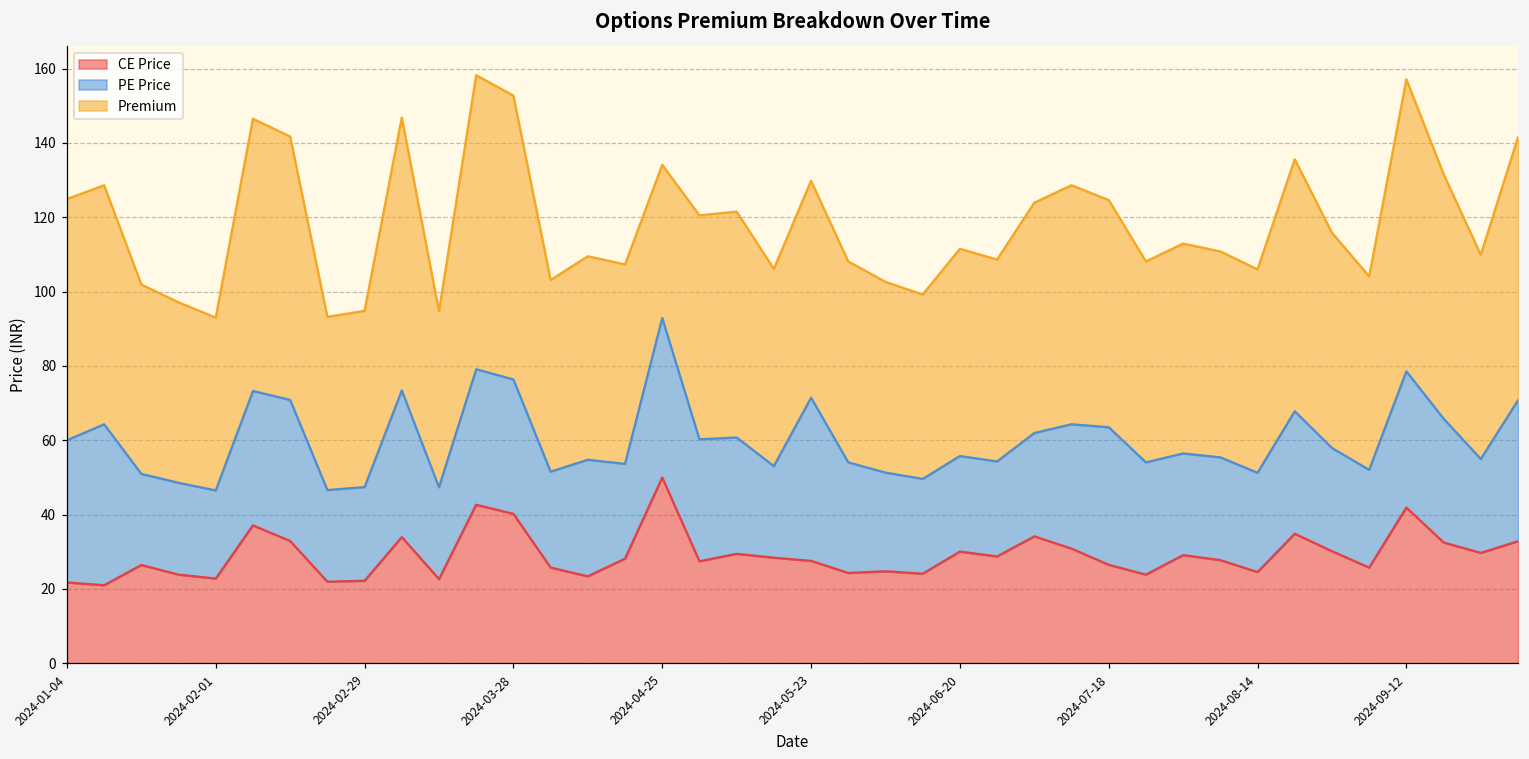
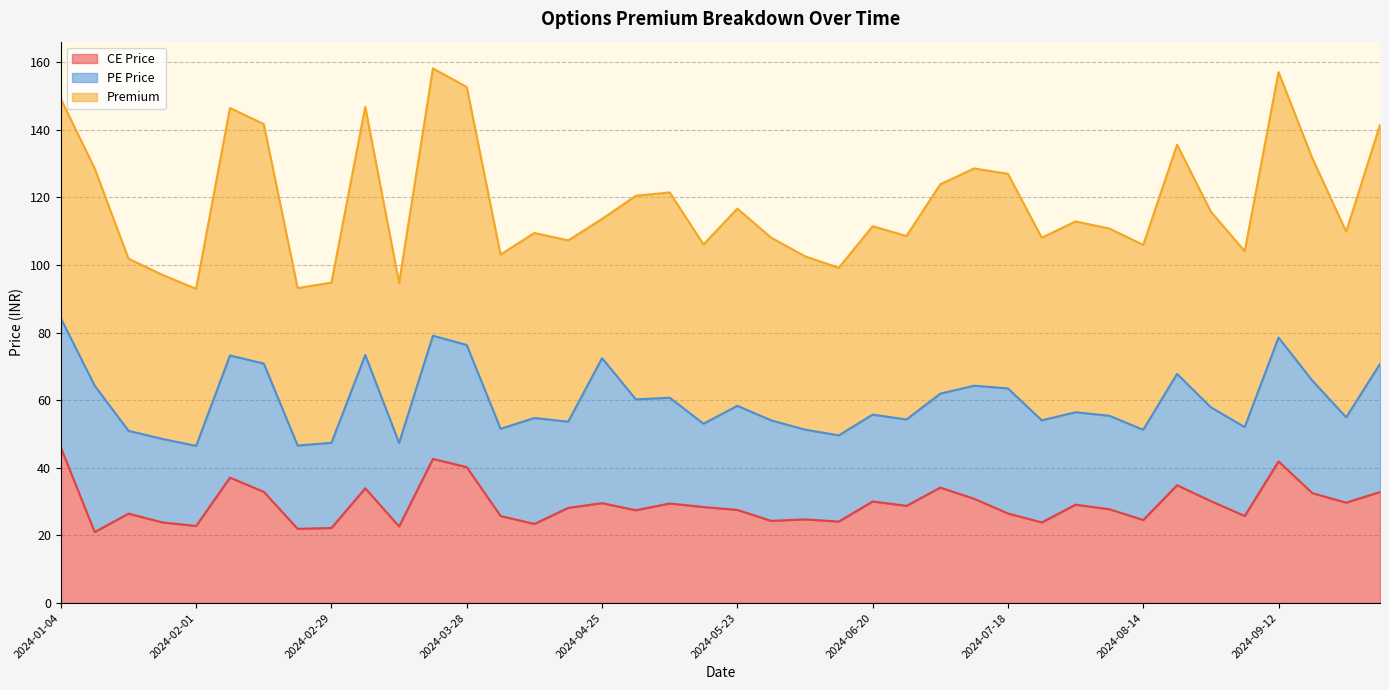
  {
    "CE Price": {
-     "2024-01-04": 22,
+     "2024-01-04": 46,
      "2024-02-01": 23,
      "2024-02-29": 22,
      "2024-03-28": 40,
-     "2024-04-25": 50,
+     "2024-04-25": 30,
      "2024-05-23": 28,
      "2024-06-20": 30,
      "2024-07-18": 27,
      "2024-08-14": 25,
      "2024-09-12": 42
    },
    "PE Price": {
      "2024-01-04": 38,
      "2024-02-01": 24,
      "2024-02-29": 25,
      "2024-03-28": 36,
      "2024-04-25": 43,
-     "2024-05-23": 44,
+     "2024-05-23": 31,
      "2024-06-20": 26,
      "2024-07-18": 37,
      "2024-08-14": 27,
      "2024-09-12": 37
    },
    "Premium": {
      "2024-01-04": 65,
      "2024-02-01": 47,
      "2024-02-29": 47,
      "2024-03-28": 76,
      "2024-04-25": 41,
      "2024-05-23": 58,
      "2024-06-20": 56,
-     "2024-07-18": 61,
+     "2024-07-18": 64,
      "2024-08-14": 55,
      "2024-09-12": 79
    }
  }
